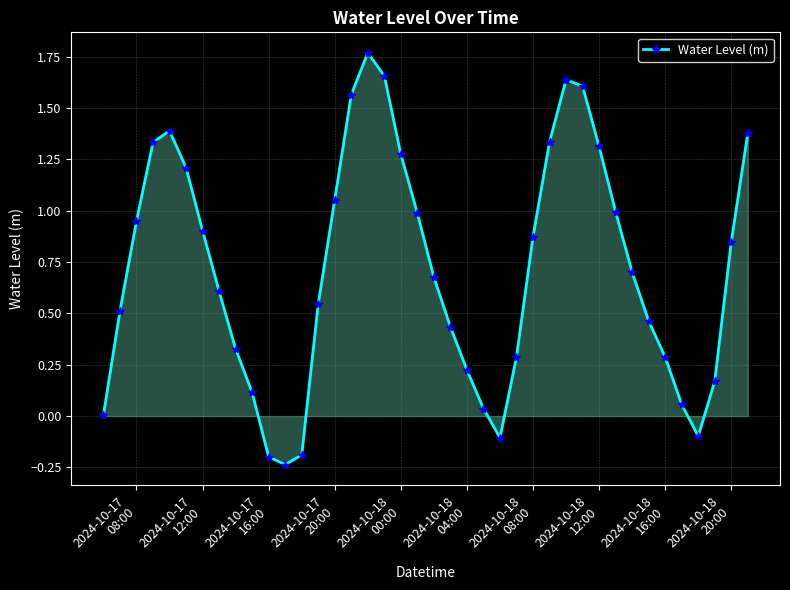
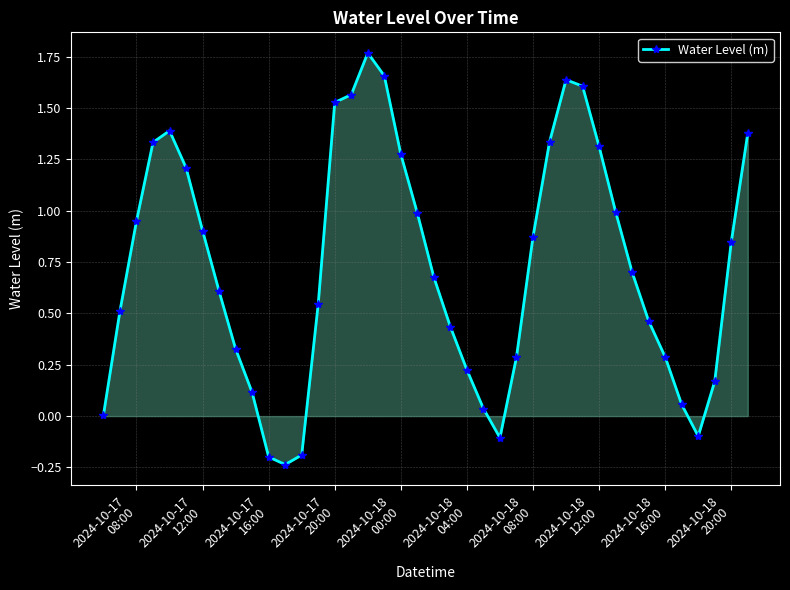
  {
    "Water Level (m)": {
      "2024-10-17 16:00": -0.20,
-     "2024-10-17 20:00": 1.05
+     "2024-10-17 20:00": 1.53
    }
  }
